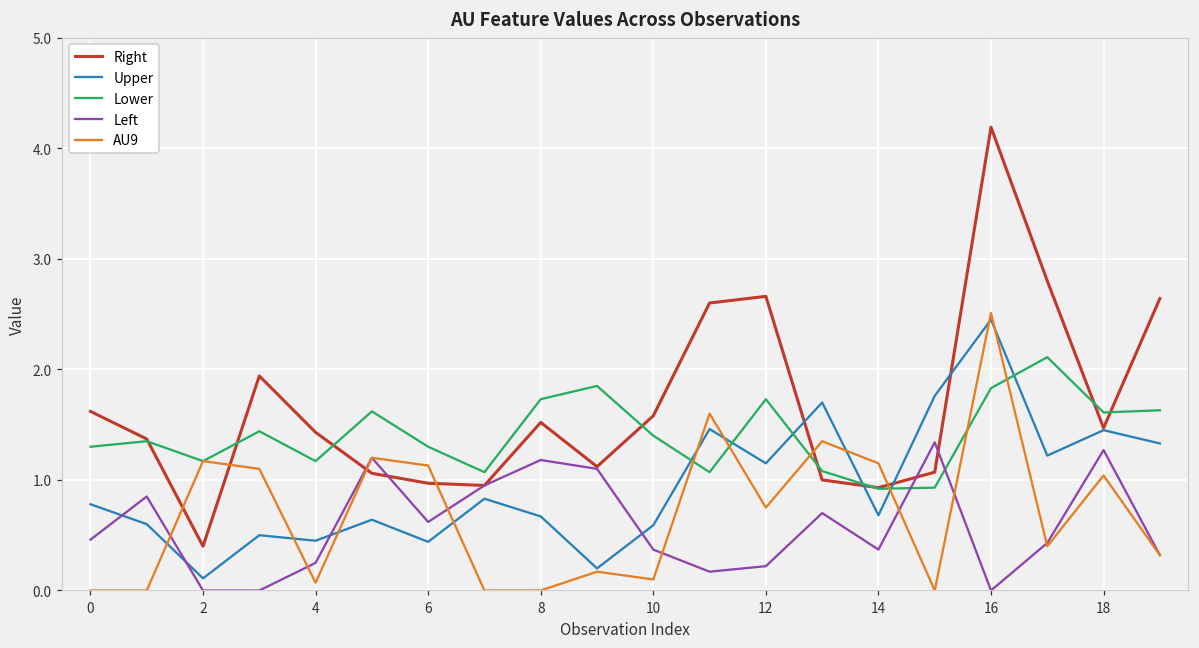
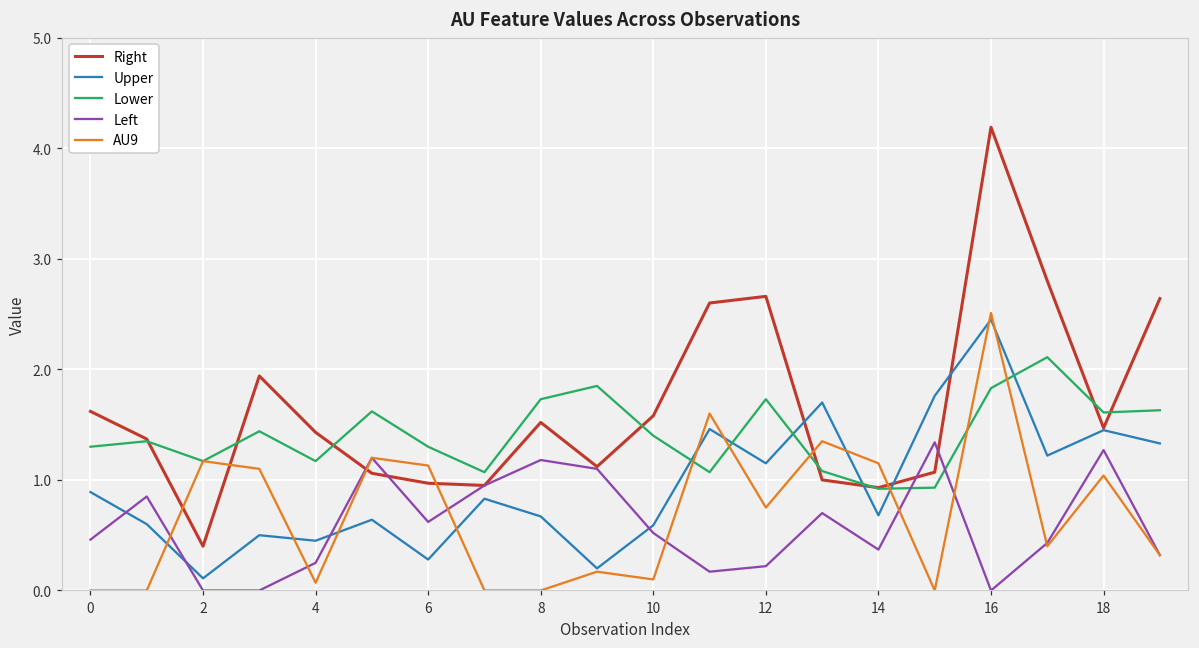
  {
    "Right": {
      "0": 1.62,
      "2": 0.40,
      "4": 1.43,
      "6": 0.97,
      "8": 1.52,
      "10": 1.58,
      "12": 2.66,
      "16": 4.19
    },
    "Upper": {
-     "0": 0.78,
+     "0": 0.89,
      "2": 0.11,
      "4": 0.45,
-     "6": 0.44,
+     "6": 0.28,
      "8": 0.67,
      "10": 0.59,
      "12": 1.15,
      "14": 0.68,
      "16": 2.45
    },
    "Lower": {
      "0": 1.30,
      "4": 1.17,
      "6": 1.30,
      "8": 1.73,
      "10": 1.40,
      "12": 1.73,
      "16": 1.83,
      "18": 1.61
    },
    "Left": {
      "0": 0.46,
      "2": 0.00,
      "4": 0.25,
      "6": 0.62,
      "8": 1.18,
-     "10": 0.37,
+     "10": 0.52,
      "12": 0.22,
      "14": 0.37,
      "16": 0.00,
      "18": 1.27
    },
    "AU9": {
      "0": 0.00,
      "4": 0.07,
      "6": 1.13,
      "8": 0.00,
      "10": 0.10,
      "12": 0.75,
      "14": 1.15,
      "16": 2.51,
      "18": 1.04
    }
  }
